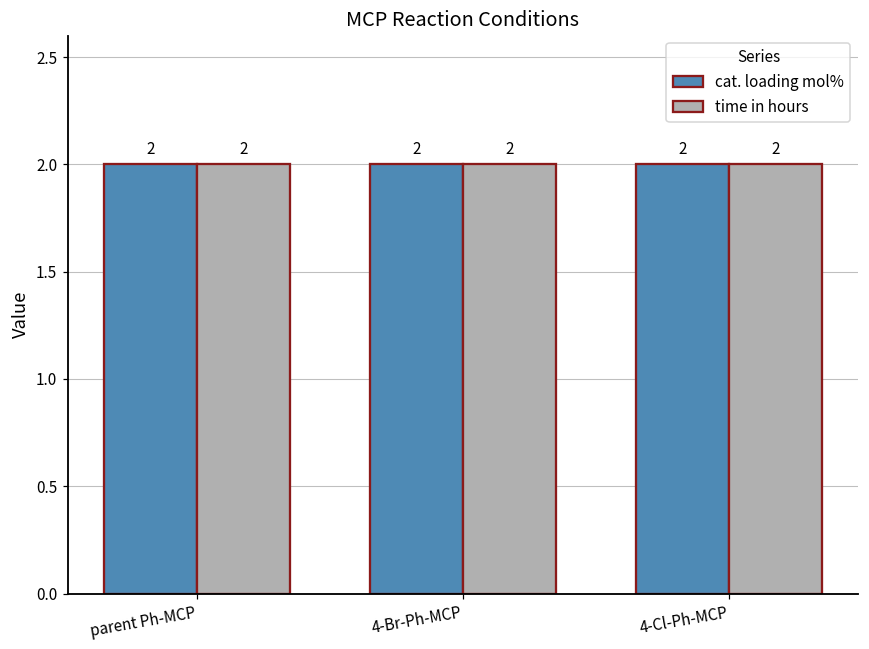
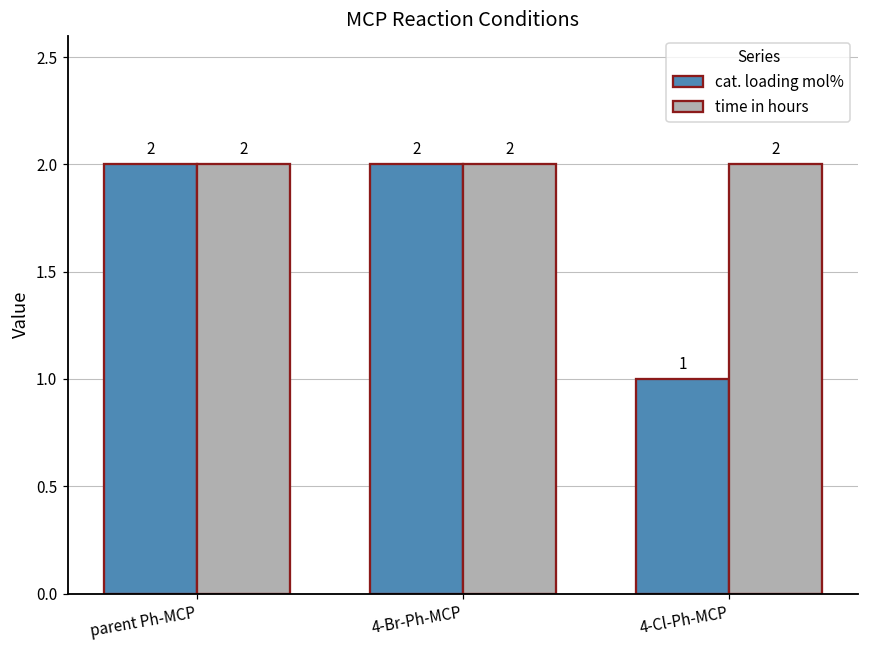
  {
    "cat. loading mol%": {
      "parent Ph-MCP": 2,
      "4-Br-Ph-MCP": 2,
-     "4-Cl-Ph-MCP": 2
+     "4-Cl-Ph-MCP": 1
    },
    "time in hours": {
      "parent Ph-MCP": 2,
      "4-Br-Ph-MCP": 2,
      "4-Cl-Ph-MCP": 2
    }
  }
